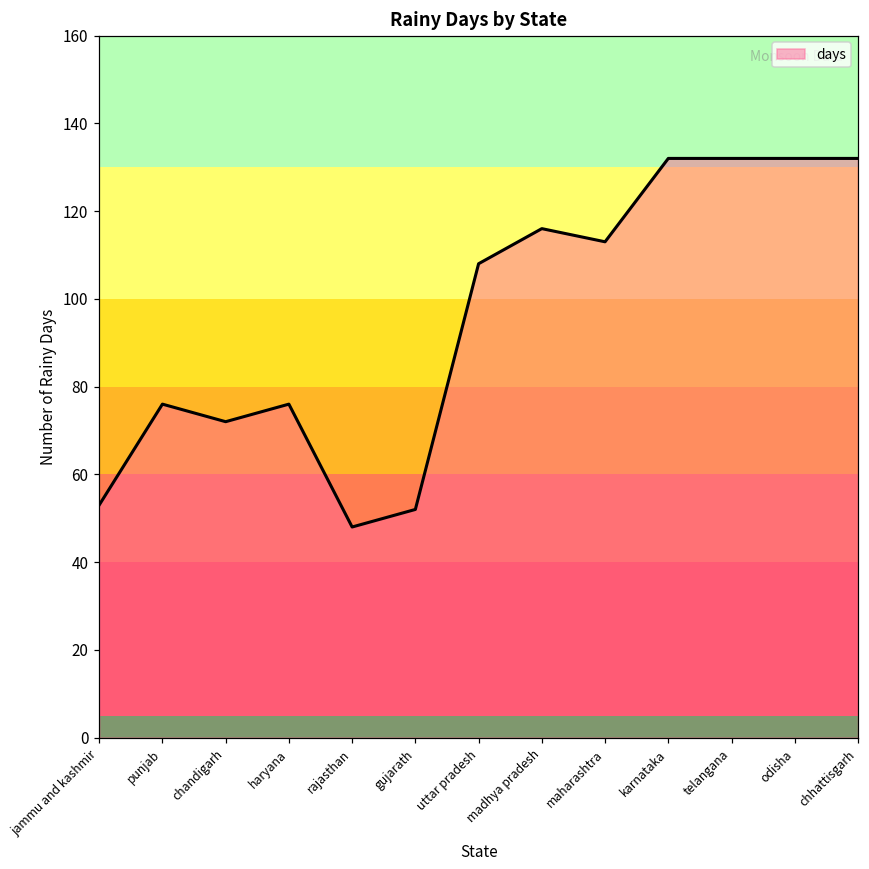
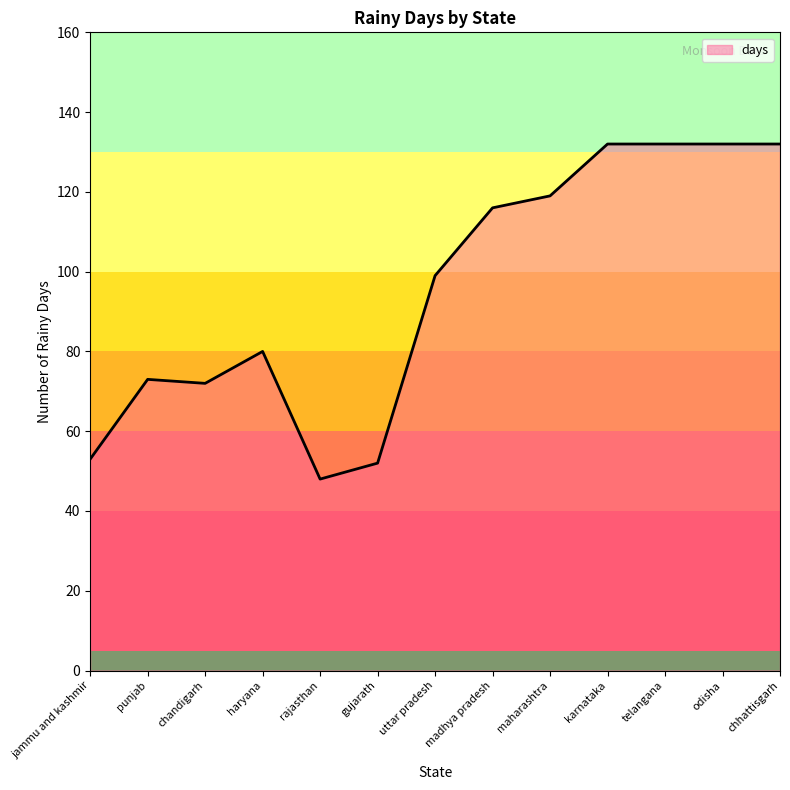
  {
    "jammu and kashmir": 53,
-   "punjab": 76,
+   "punjab": 73,
    "chandigarh": 72,
-   "haryana": 76,
+   "haryana": 80,
    "rajasthan": 48,
    "gujarath": 52,
-   "uttar pradesh": 108,
+   "uttar pradesh": 99,
    "madhya pradesh": 116,
-   "maharashtra": 113,
+   "maharashtra": 119,
    "karnataka": 132,
    "telangana": 132,
    "odisha": 132,
    "chhattisgarh": 132
  }
